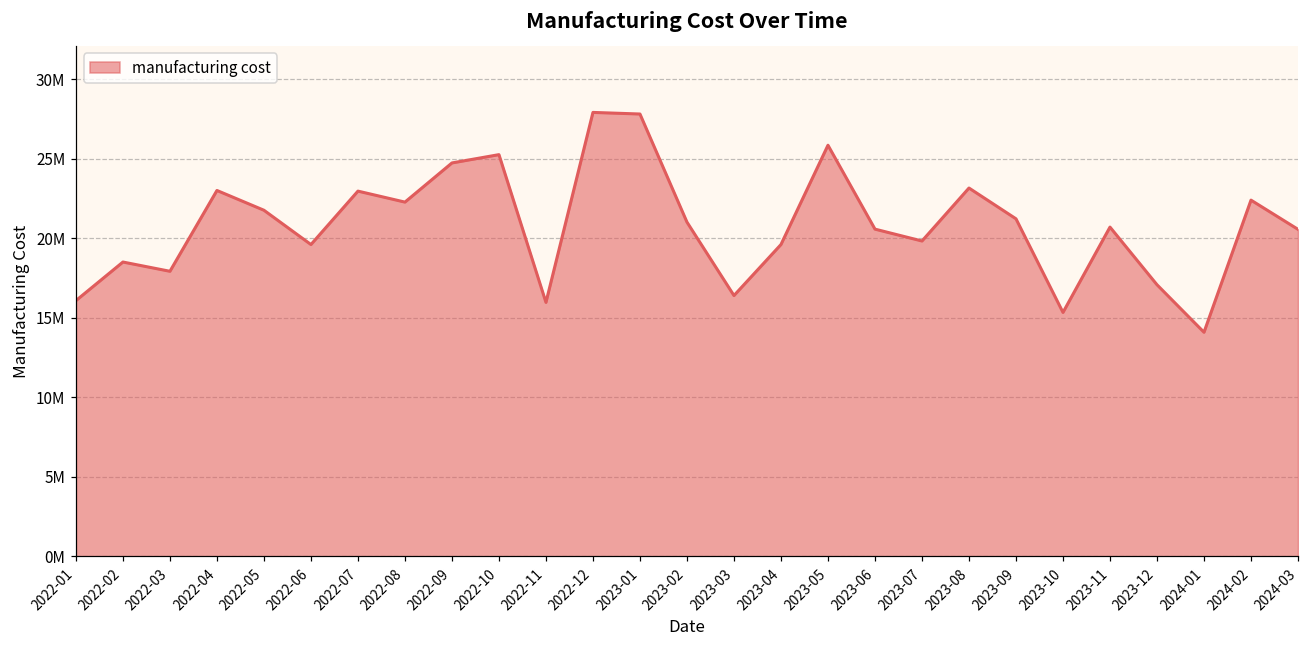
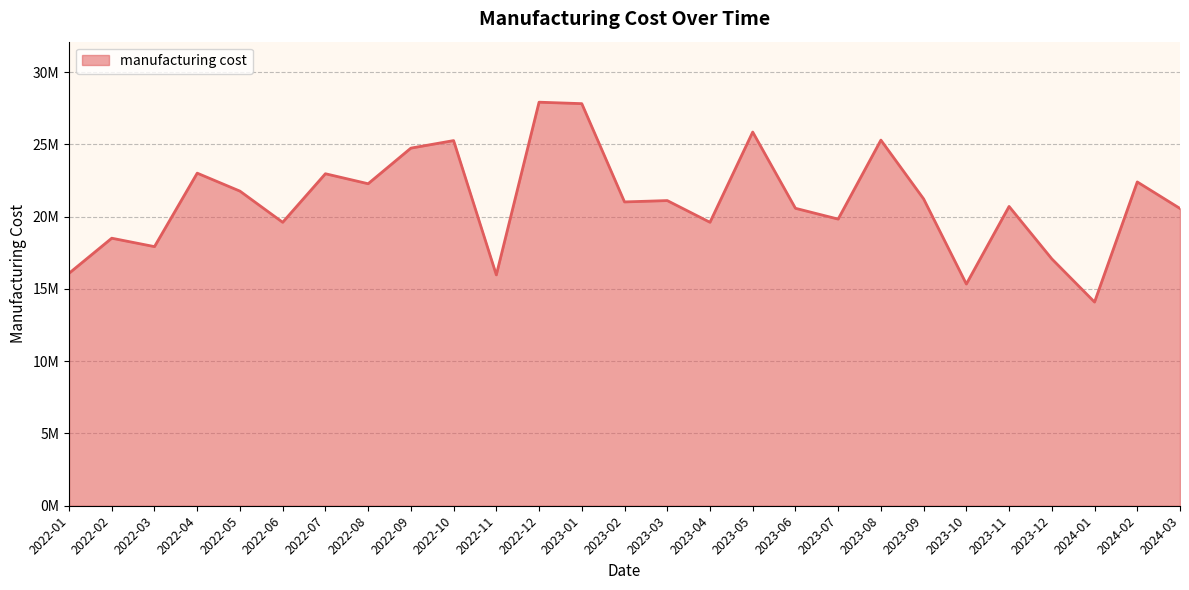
  {
    "2022-01": 16100000,
    "2022-02": 18500000,
    "2022-03": 17900000,
    "2022-04": 23000000,
    "2022-05": 21800000,
    "2022-06": 19600000,
    "2022-07": 23000000,
    "2022-08": 22300000,
    "2022-09": 24700000,
    "2022-10": 25300000,
    "2022-11": 16000000,
    "2022-12": 27900000,
    "2023-01": 27800000,
    "2023-02": 21000000,
-   "2023-03": 16400000,
+   "2023-03": 21100000,
    "2023-04": 19600000,
    "2023-05": 25900000,
    "2023-06": 20600000,
    "2023-07": 19800000,
-   "2023-08": 23200000,
+   "2023-08": 25300000,
    "2023-09": 21200000,
    "2023-10": 15300000,
    "2023-11": 20700000,
    "2023-12": 17100000,
    "2024-01": 14100000,
    "2024-02": 22400000,
    "2024-03": 20600000
  }
